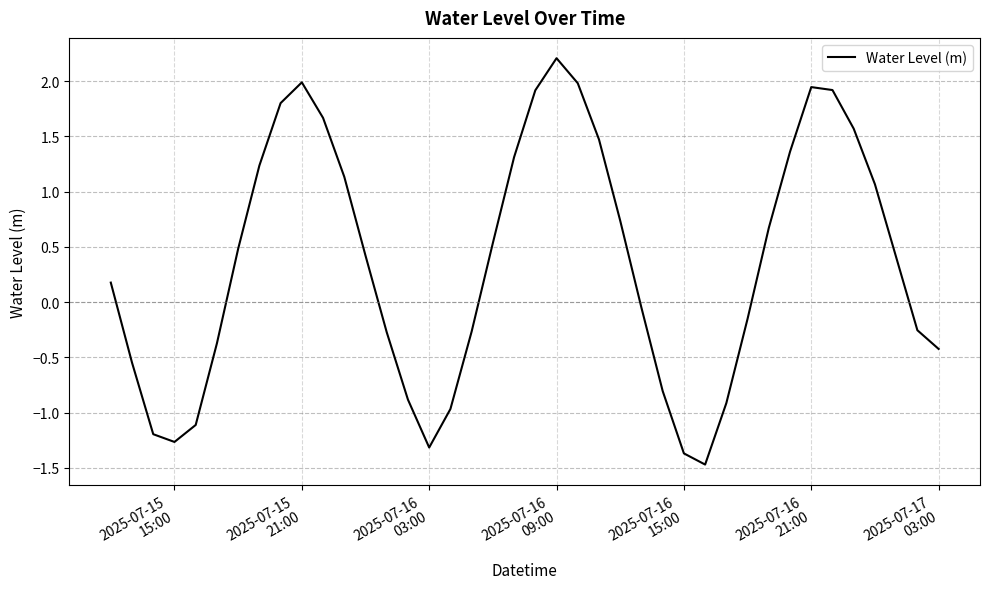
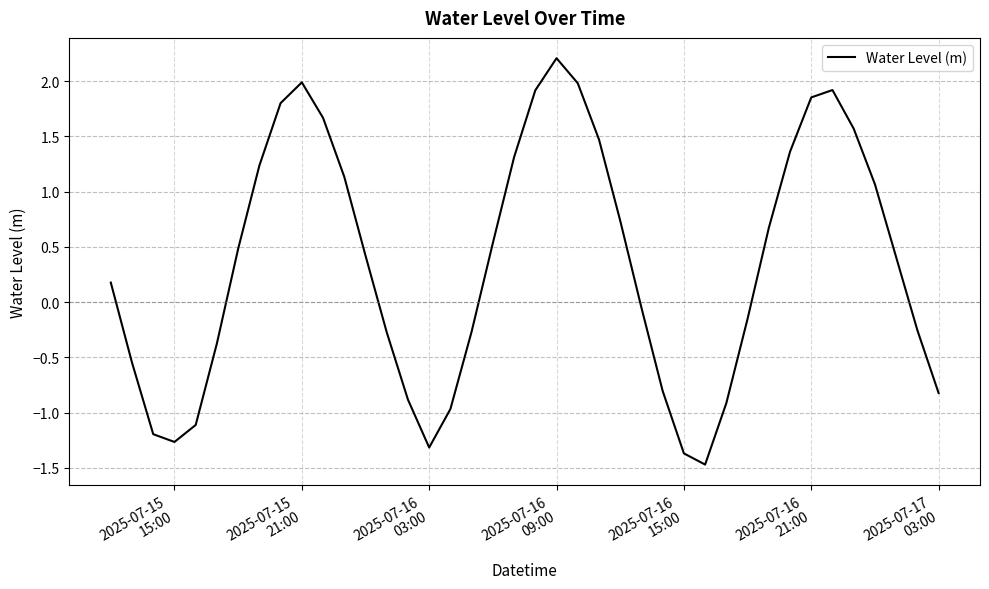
  {
    "2025-07-15 15:00": -1.26,
    "2025-07-15 21:00": 1.99,
    "2025-07-16 03:00": -1.32,
    "2025-07-16 09:00": 2.21,
    "2025-07-16 15:00": -1.37,
-   "2025-07-16 21:00": 1.95,
-   "2025-07-17 03:00": -0.42
+   "2025-07-16 21:00": 1.85,
+   "2025-07-17 03:00": -0.82
  }
